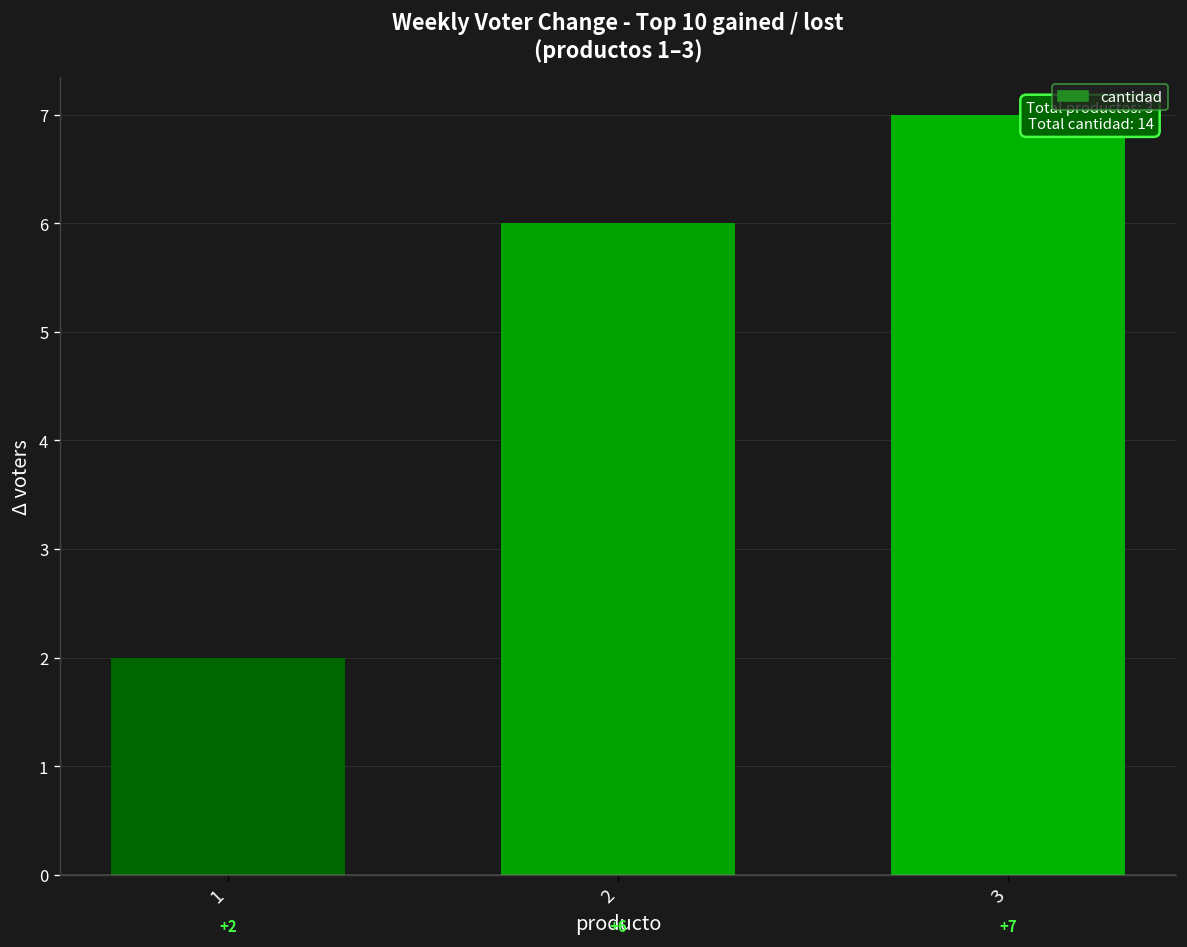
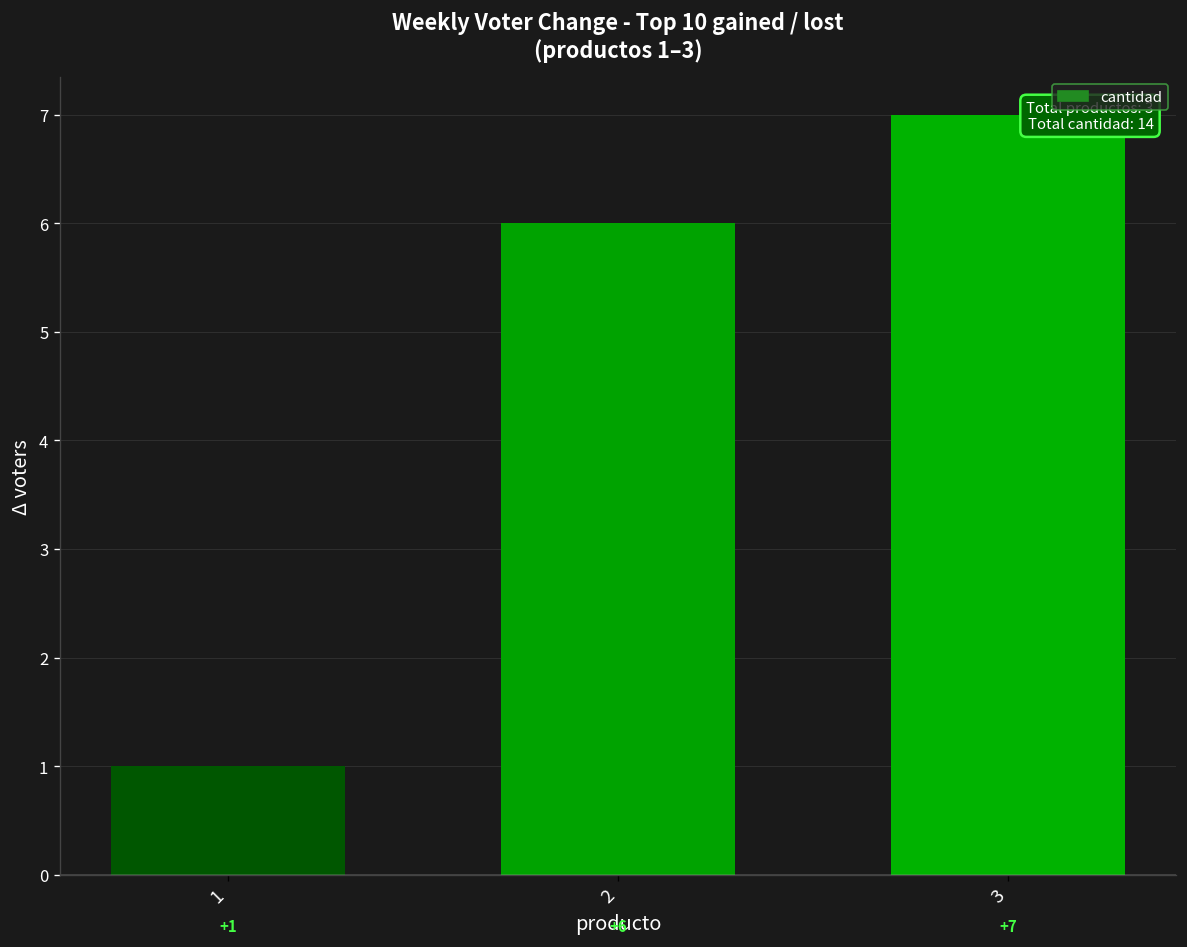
  {
-   "1": "+2"
+   "1": "+1"
  }
